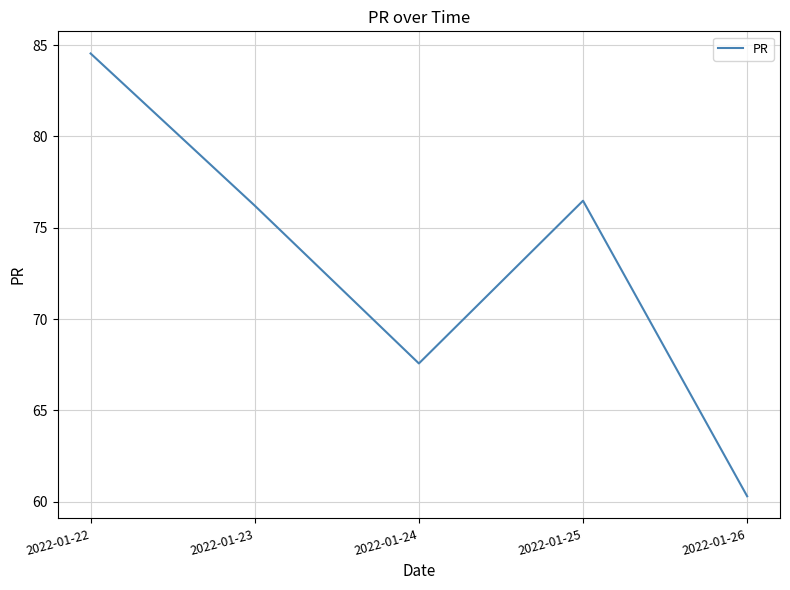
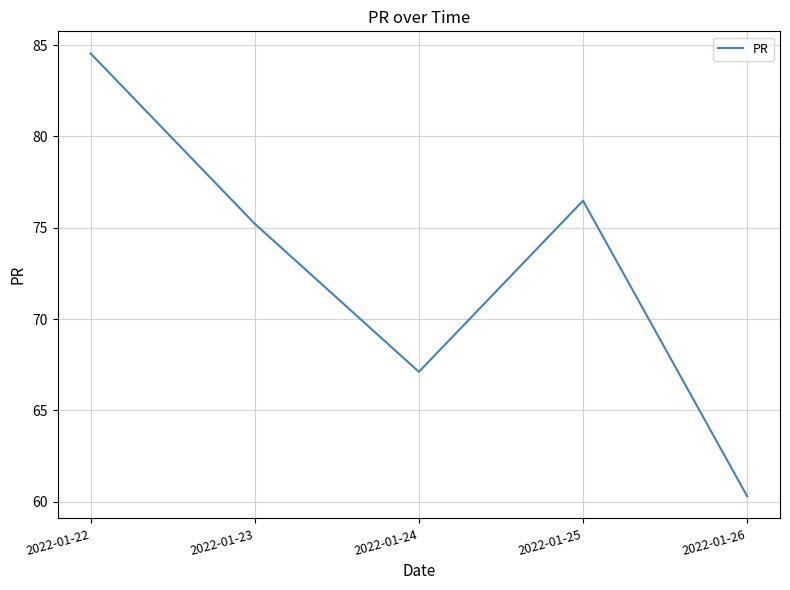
  {
    "2022-01-22": 84.5,
-   "2022-01-23": 76.2,
-   "2022-01-24": 67.6,
+   "2022-01-23": 75.2,
+   "2022-01-24": 67.1,
    "2022-01-25": 76.5,
    "2022-01-26": 60.3
  }
